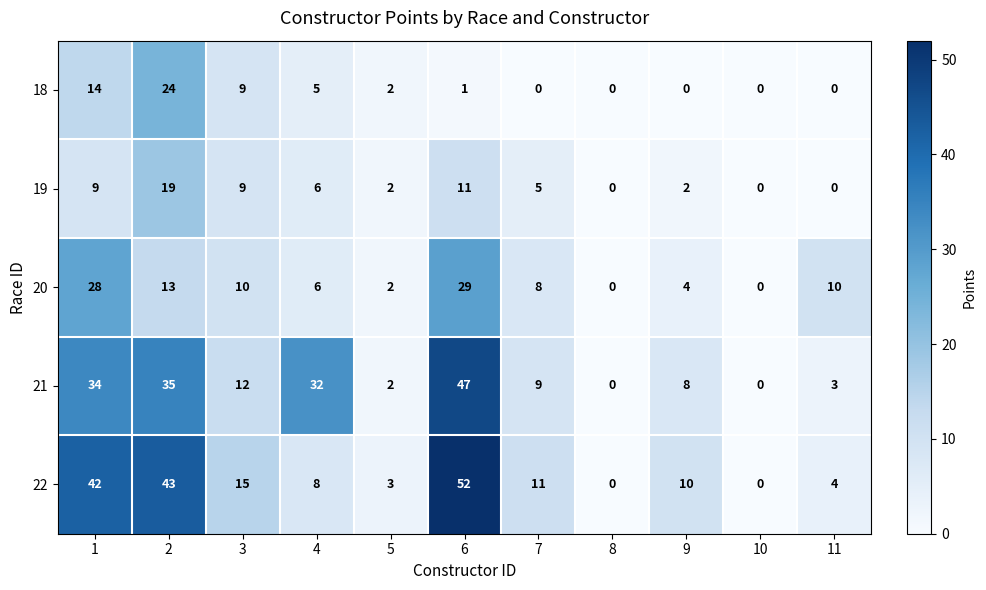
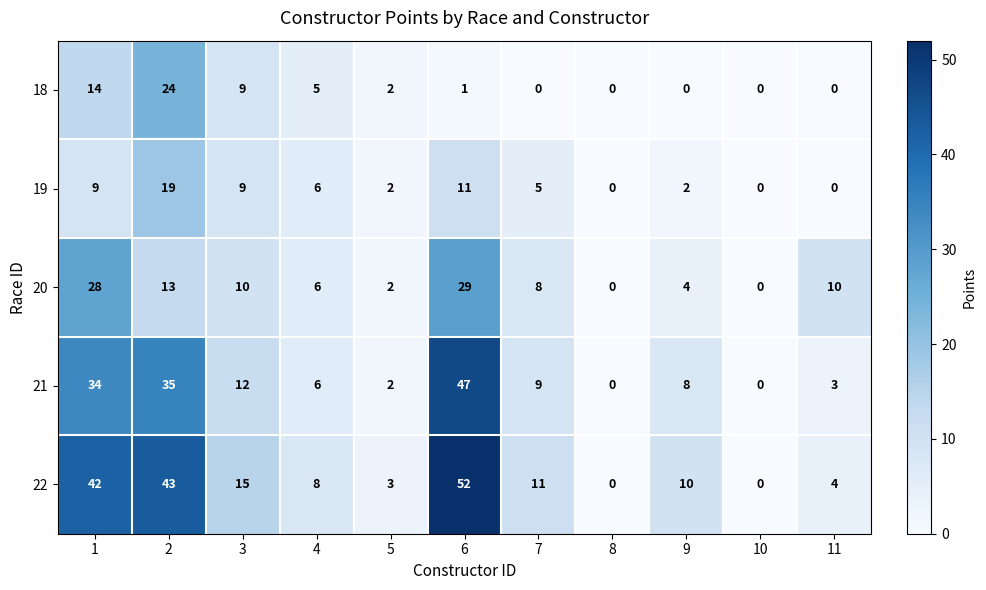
  {
    "18": {
      "1": 14,
      "2": 24,
      "3": 9,
      "4": 5,
      "5": 2,
      "6": 1,
      "7": 0,
      "8": 0,
      "9": 0,
      "10": 0,
      "11": 0
    },
    "19": {
      "1": 9,
      "2": 19,
      "3": 9,
      "4": 6,
      "5": 2,
      "6": 11,
      "7": 5,
      "8": 0,
      "9": 2,
      "10": 0,
      "11": 0
    },
    "20": {
      "1": 28,
      "2": 13,
      "3": 10,
      "4": 6,
      "5": 2,
      "6": 29,
      "7": 8,
      "8": 0,
      "9": 4,
      "10": 0,
      "11": 10
    },
    "21": {
      "1": 34,
      "2": 35,
      "3": 12,
-     "4": 32,
+     "4": 6,
      "5": 2,
      "6": 47,
      "7": 9,
      "8": 0,
      "9": 8,
      "10": 0,
      "11": 3
    },
    "22": {
      "1": 42,
      "2": 43,
      "3": 15,
      "4": 8,
      "5": 3,
      "6": 52,
      "7": 11,
      "8": 0,
      "9": 10,
      "10": 0,
      "11": 4
    }
  }
